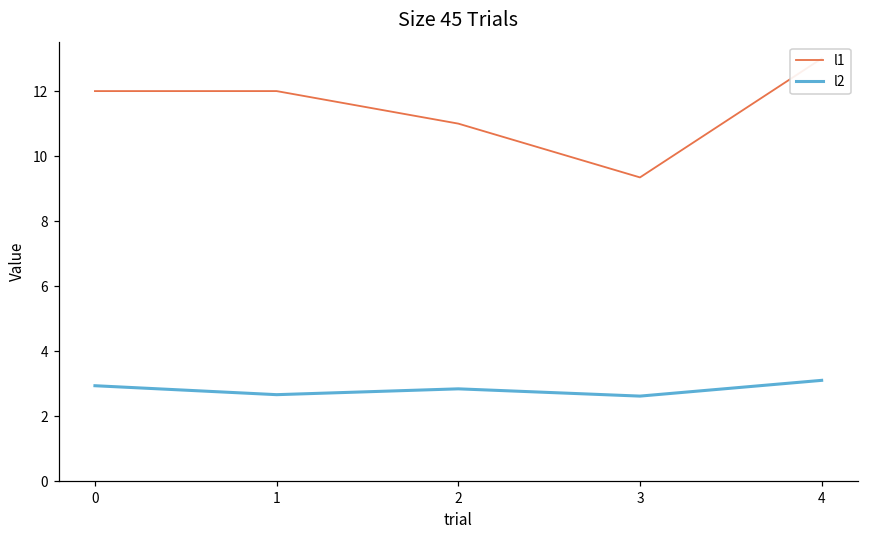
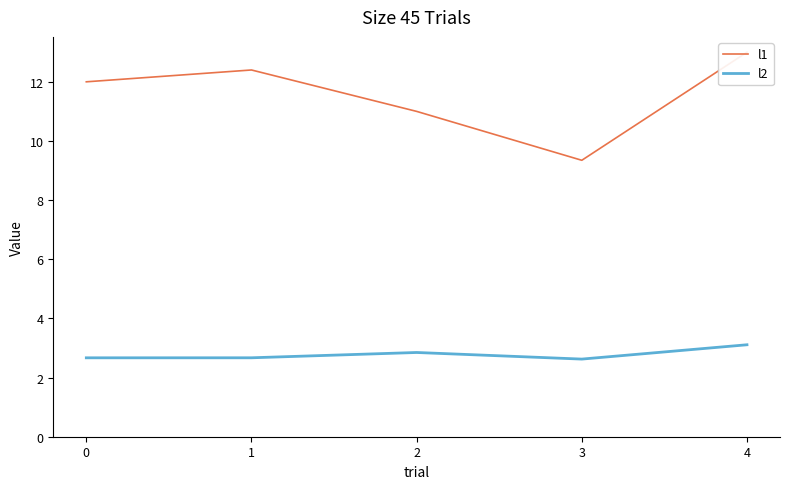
  {
    "l1": {
      "0": 12.0,
-     "1": 12.0,
+     "1": 12.4,
      "2": 11.0,
      "3": 9.3
    },
    "l2": {
-     "0": 2.9,
+     "0": 2.7,
      "1": 2.7,
      "2": 2.8,
      "3": 2.6,
      "4": 3.1
    }
  }
